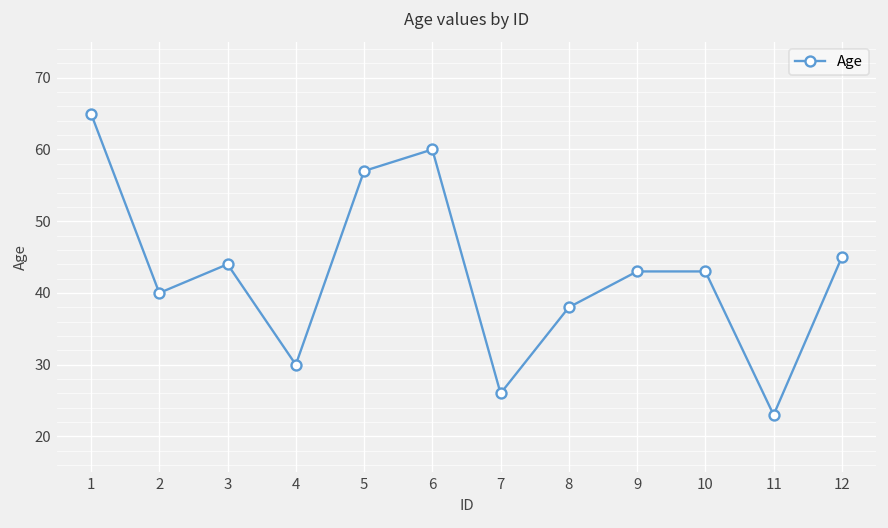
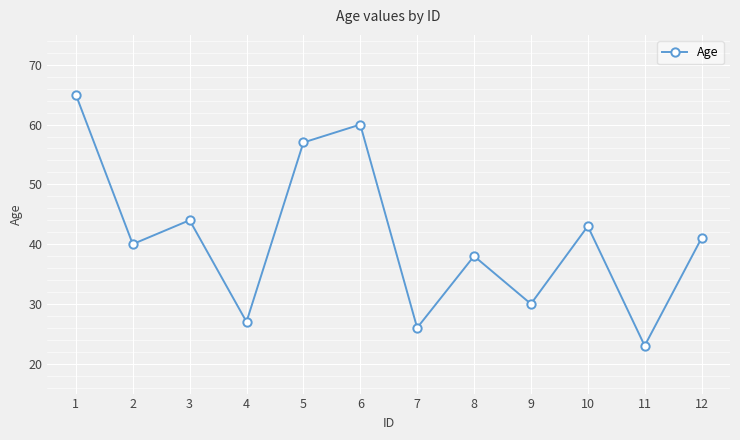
  {
    "1": 65,
    "2": 40,
    "3": 44,
-   "4": 30,
+   "4": 27,
    "5": 57,
    "6": 60,
    "7": 26,
    "8": 38,
-   "9": 43,
+   "9": 30,
    "10": 43,
    "11": 23,
-   "12": 45
+   "12": 41
  }
